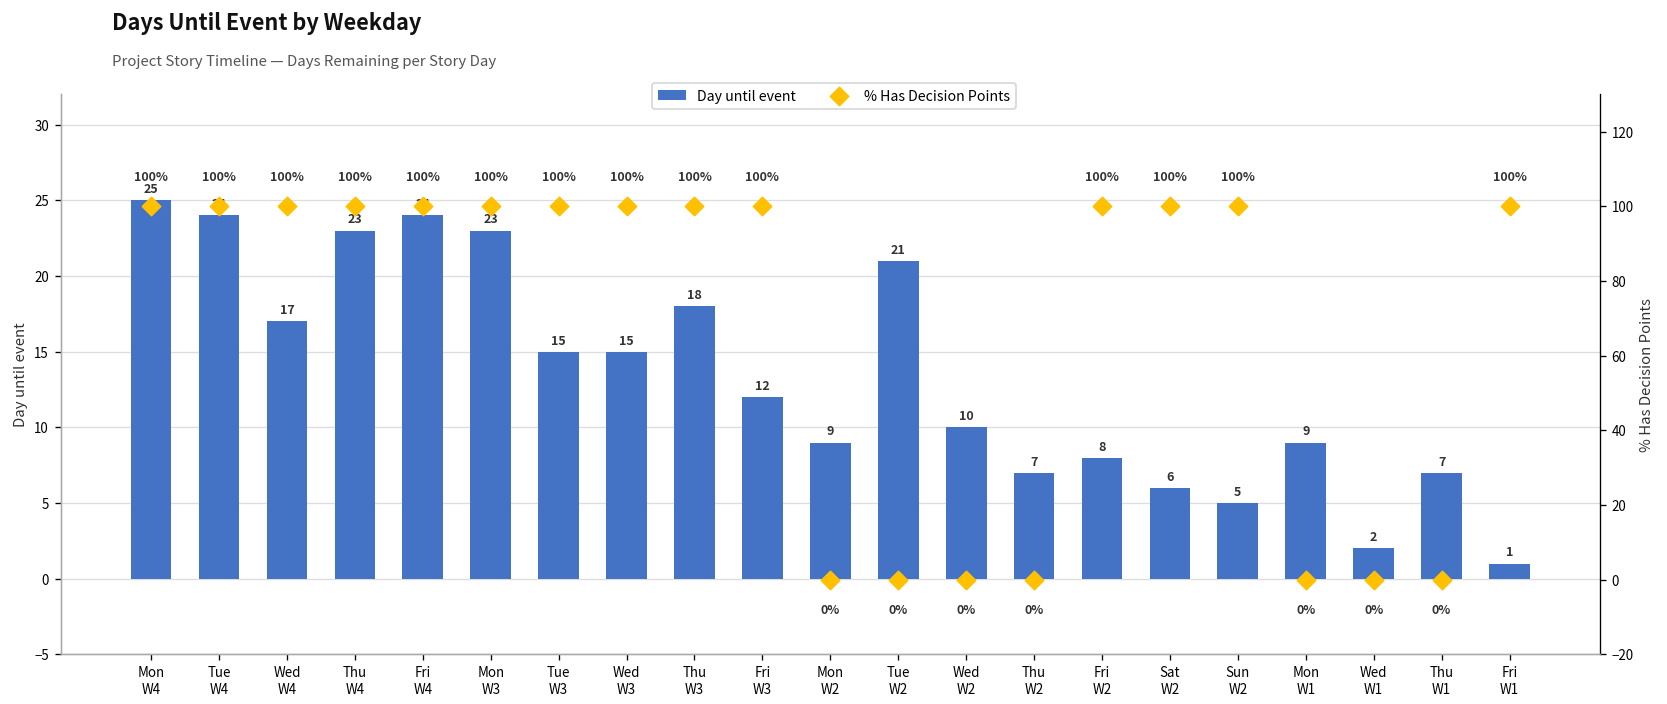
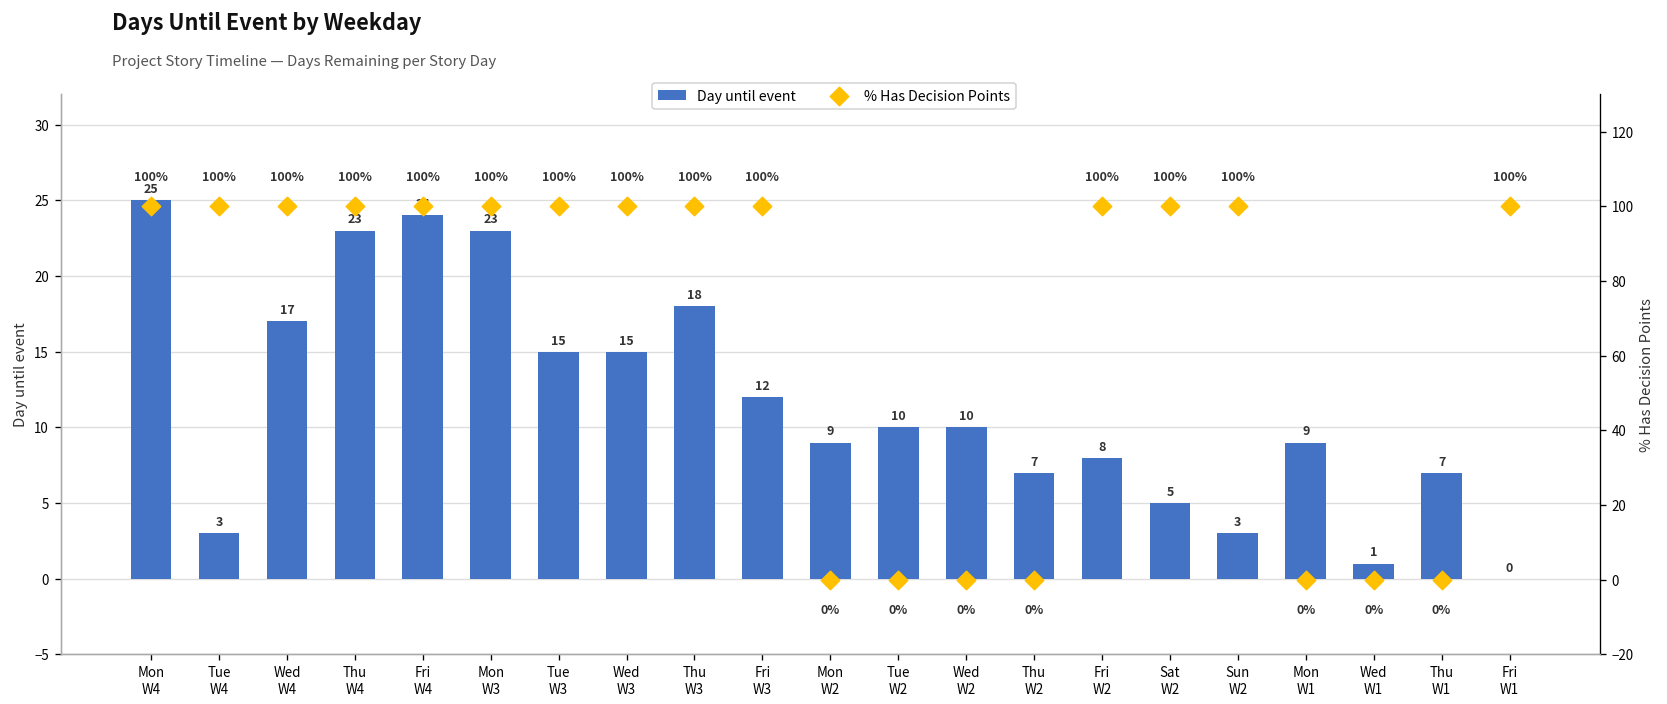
  {
    "Day until event": {
      "Mon W4": 25,
-     "Tue W4": 24,
+     "Tue W4": 3,
      "Wed W4": 17,
      "Thu W4": 23,
      "Mon W3": 23,
      "Tue W3": 15,
      "Wed W3": 15,
      "Thu W3": 18,
      "Fri W3": 12,
      "Mon W2": 9,
-     "Tue W2": 21,
+     "Tue W2": 10,
      "Wed W2": 10,
      "Thu W2": 7,
      "Fri W2": 8,
-     "Sat W2": 6,
-     "Sun W2": 5,
+     "Sat W2": 5,
+     "Sun W2": 3,
      "Mon W1": 9,
-     "Wed W1": 2,
+     "Wed W1": 1,
      "Thu W1": 7,
-     "Fri W1": 1
+     "Fri W1": 0
    }
  }
